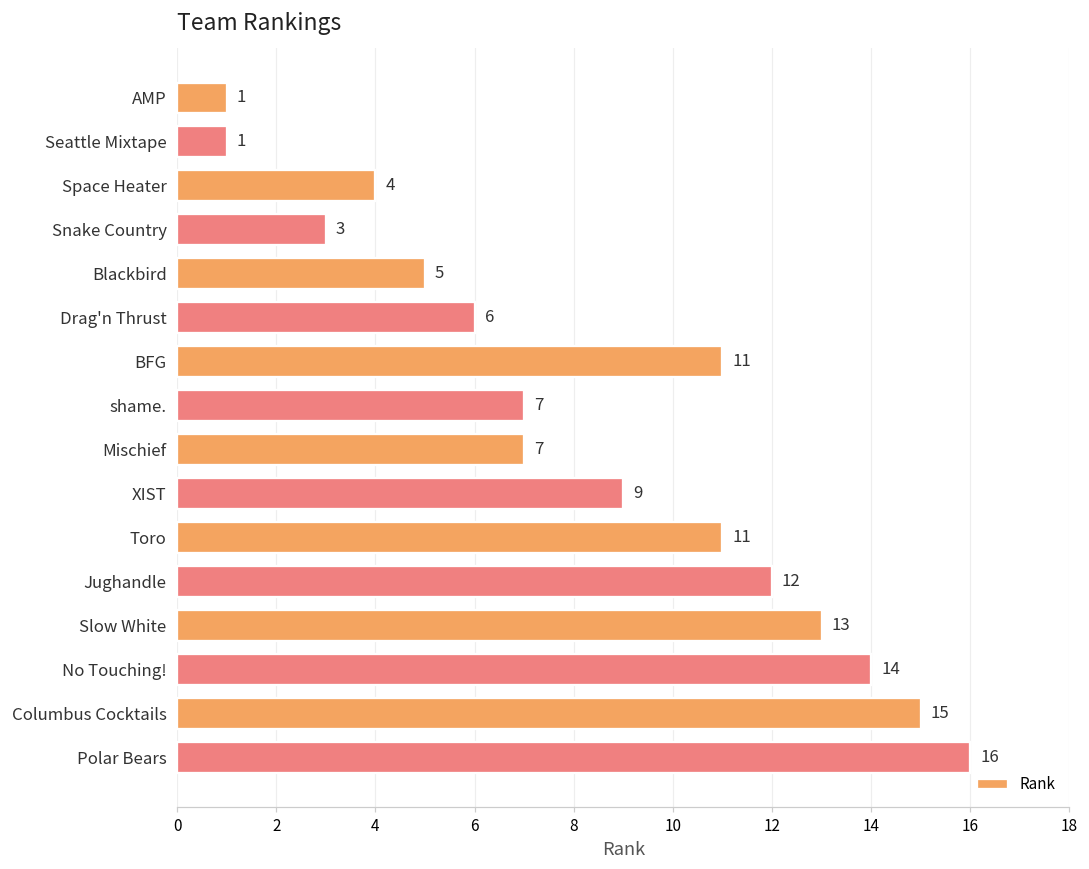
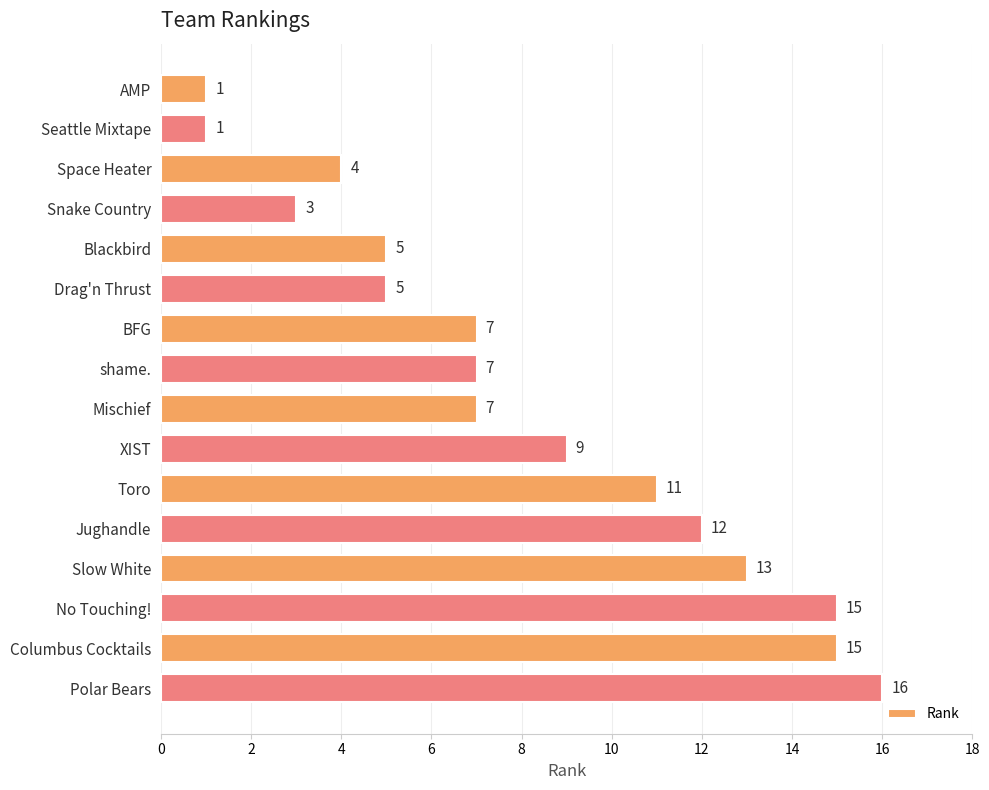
  {
    "AMP": 1,
    "Seattle Mixtape": 1,
    "Space Heater": 4,
    "Snake Country": 3,
    "Blackbird": 5,
-   "Drag'n Thrust": 6,
-   "BFG": 11,
+   "Drag'n Thrust": 5,
+   "BFG": 7,
    "shame.": 7,
    "Mischief": 7,
    "XIST": 9,
    "Toro": 11,
    "Jughandle": 12,
    "Slow White": 13,
-   "No Touching!": 14,
+   "No Touching!": 15,
    "Columbus Cocktails": 15,
    "Polar Bears": 16
  }
